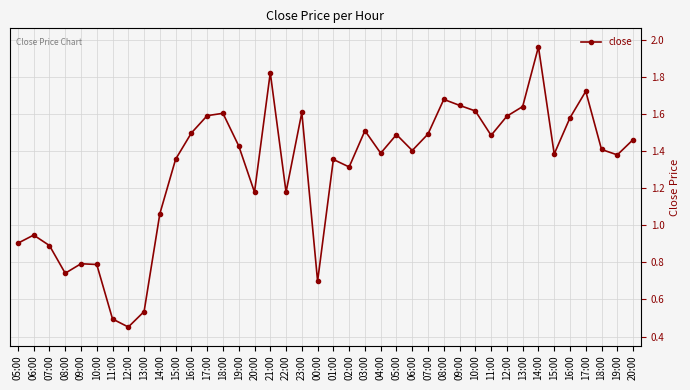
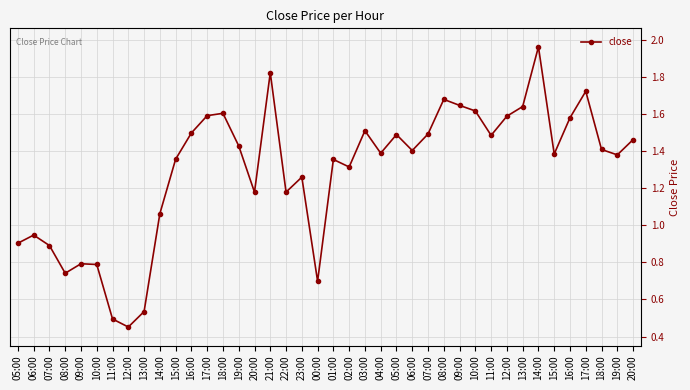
  {
    "21:00": 1.83,
    "22:00": 1.18,
-   "23:00": 1.61,
+   "23:00": 1.26,
    "00:00": 0.70,
    "01:00": 1.36,
    "02:00": 1.32,
    "03:00": 1.51,
    "04:00": 1.39
  }
